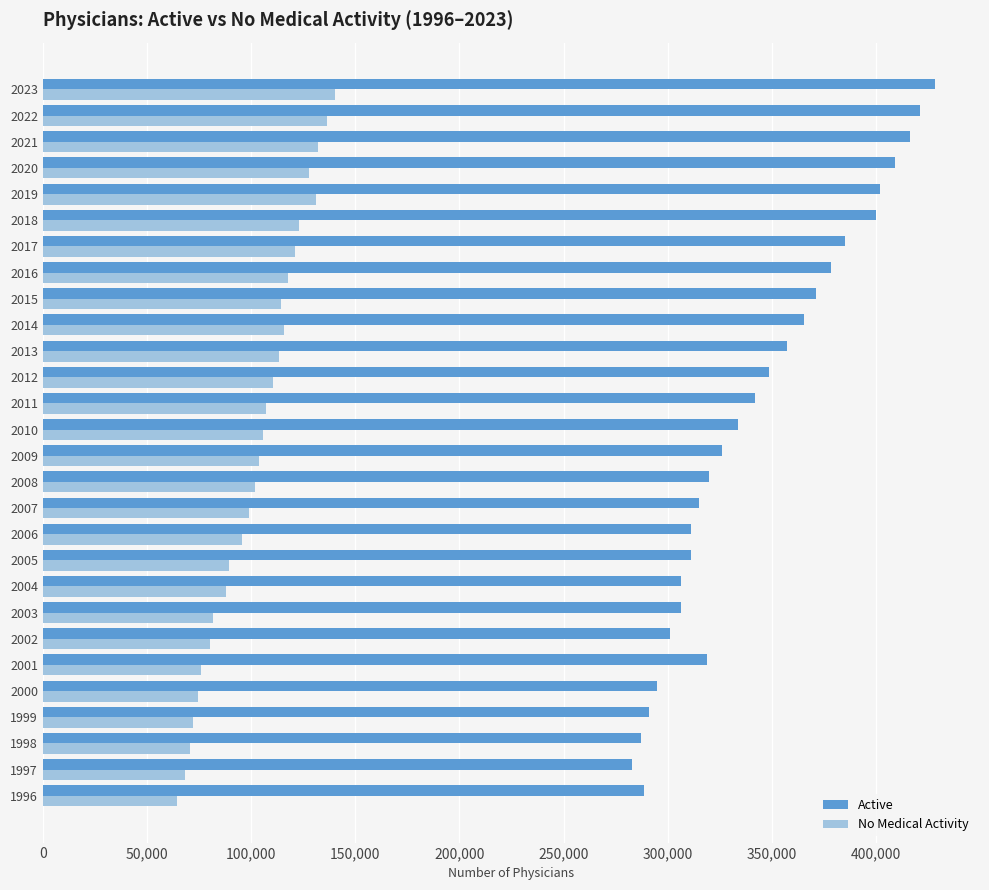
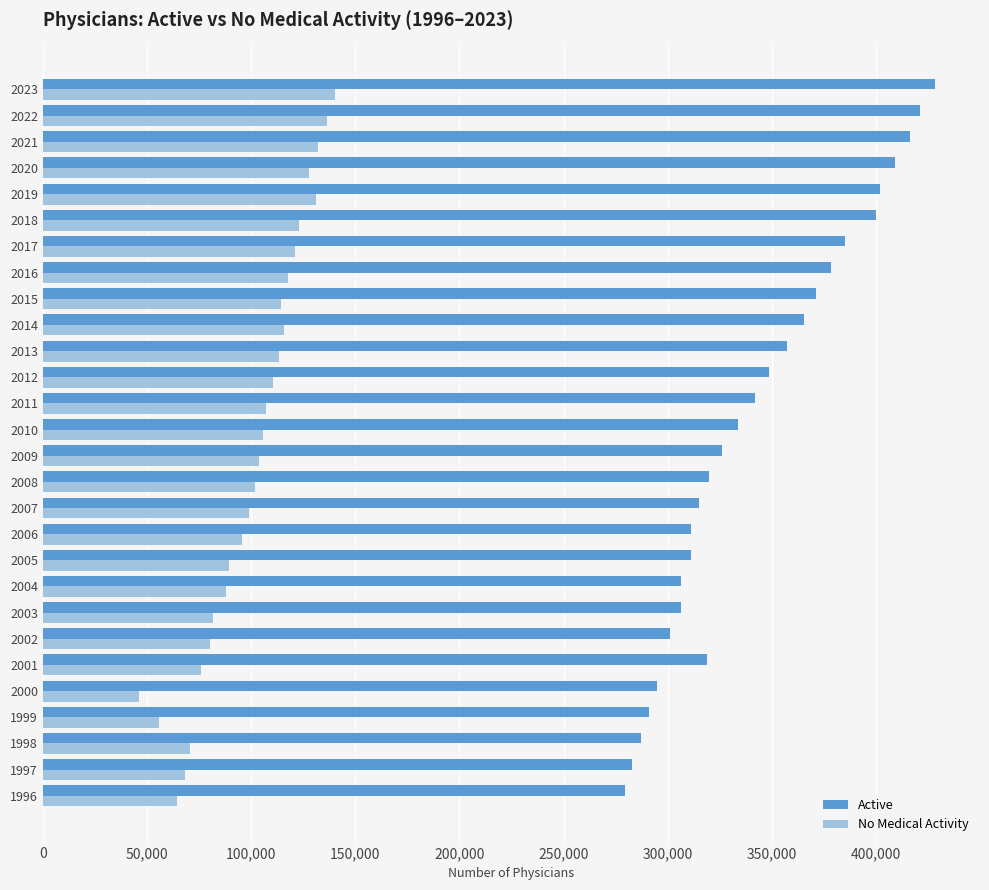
  {
    "Active": {
      "2023": "429,000",
      "2022": "421,000",
      "2021": "416,000",
      "2020": "409,000",
      "2019": "402,000",
      "2018": "400,000",
      "2017": "385,000",
      "2016": "379,000",
      "2015": "371,000",
      "2014": "365,000",
      "2013": "357,000",
      "2012": "349,000",
      "2011": "342,000",
      "2010": "334,000",
      "2009": "326,000",
      "2008": "320,000",
      "2007": "315,000",
      "2006": "311,000",
      "2005": "311,000",
      "2004": "306,000",
      "2003": "306,000",
      "2002": "301,000",
      "2001": "319,000",
      "2000": "295,000",
      "1999": "291,000",
      "1998": "287,000",
      "1997": "283,000",
-     "1996": "289,000"
+     "1996": "279,000"
    },
    "No Medical Activity": {
      "2023": "140,000",
      "2022": "136,000",
      "2021": "132,000",
      "2020": "128,000",
      "2019": "131,000",
      "2018": "123,000",
      "2017": "121,000",
      "2016": "118,000",
      "2015": "115,000",
      "2014": "116,000",
      "2013": "113,000",
      "2012": "110,000",
      "2011": "107,000",
      "2010": "106,000",
      "2009": "104,000",
      "2008": "102,000",
      "2007": "99,000",
      "2006": "96,000",
      "2005": "89,000",
      "2004": "88,000",
      "2003": "82,000",
      "2002": "80,000",
      "2001": "76,000",
-     "2000": "75,000",
-     "1999": "72,000",
+     "2000": "46,000",
+     "1999": "56,000",
      "1998": "71,000",
      "1997": "68,000",
      "1996": "64,000"
    }
  }
